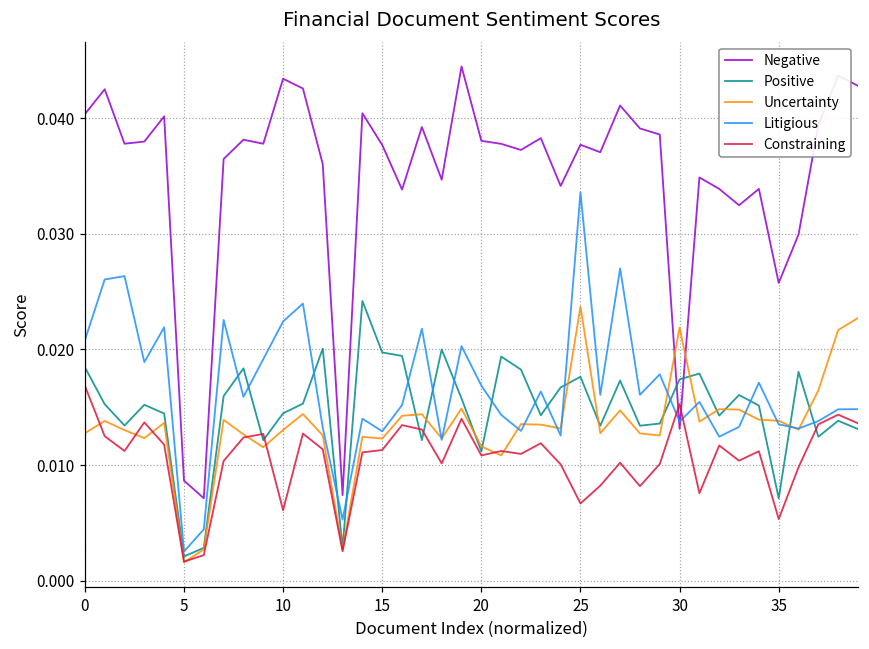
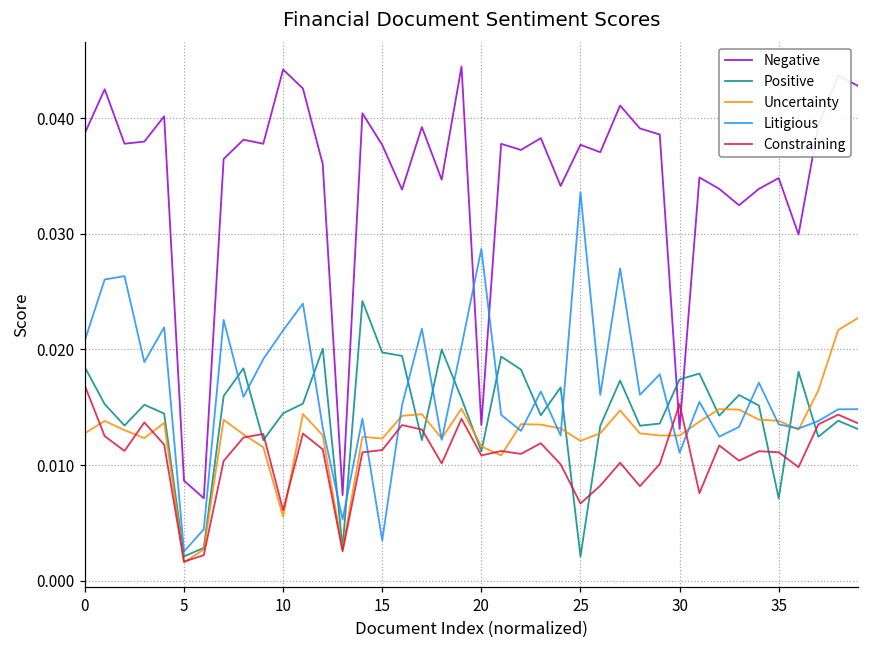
  {
    "Negative": {
-     "0": 0.0403,
+     "0": 0.0387,
      "5": 0.0087,
-     "10": 0.0434,
+     "10": 0.0442,
      "15": 0.0377,
-     "20": 0.0380,
+     "20": 0.0135,
      "25": 0.0377,
      "30": 0.0131,
-     "35": 0.0258
+     "35": 0.0348
    },
    "Positive": {
      "0": 0.0185,
      "5": 0.0021,
      "10": 0.0145,
      "15": 0.0197,
      "20": 0.0112,
-     "25": 0.0176,
+     "25": 0.0021,
      "30": 0.0174,
      "35": 0.0071
    },
    "Uncertainty": {
      "0": 0.0128,
-     "10": 0.0130,
+     "10": 0.0055,
      "15": 0.0123,
      "20": 0.0116,
-     "25": 0.0237,
-     "30": 0.0219,
+     "25": 0.0121,
+     "30": 0.0126,
      "35": 0.0138
    },
    "Litigious": {
      "0": 0.0208,
      "5": 0.0025,
-     "10": 0.0224,
-     "15": 0.0129,
-     "20": 0.0169,
+     "10": 0.0217,
+     "15": 0.0035,
+     "20": 0.0287,
      "25": 0.0336,
-     "30": 0.0138,
+     "30": 0.0111,
      "35": 0.0135
    },
    "Constraining": {
      "0": 0.0169,
      "10": 0.0061,
      "15": 0.0113,
      "20": 0.0108,
      "25": 0.0067,
      "30": 0.0153,
-     "35": 0.0053
+     "35": 0.0111
    }
  }
